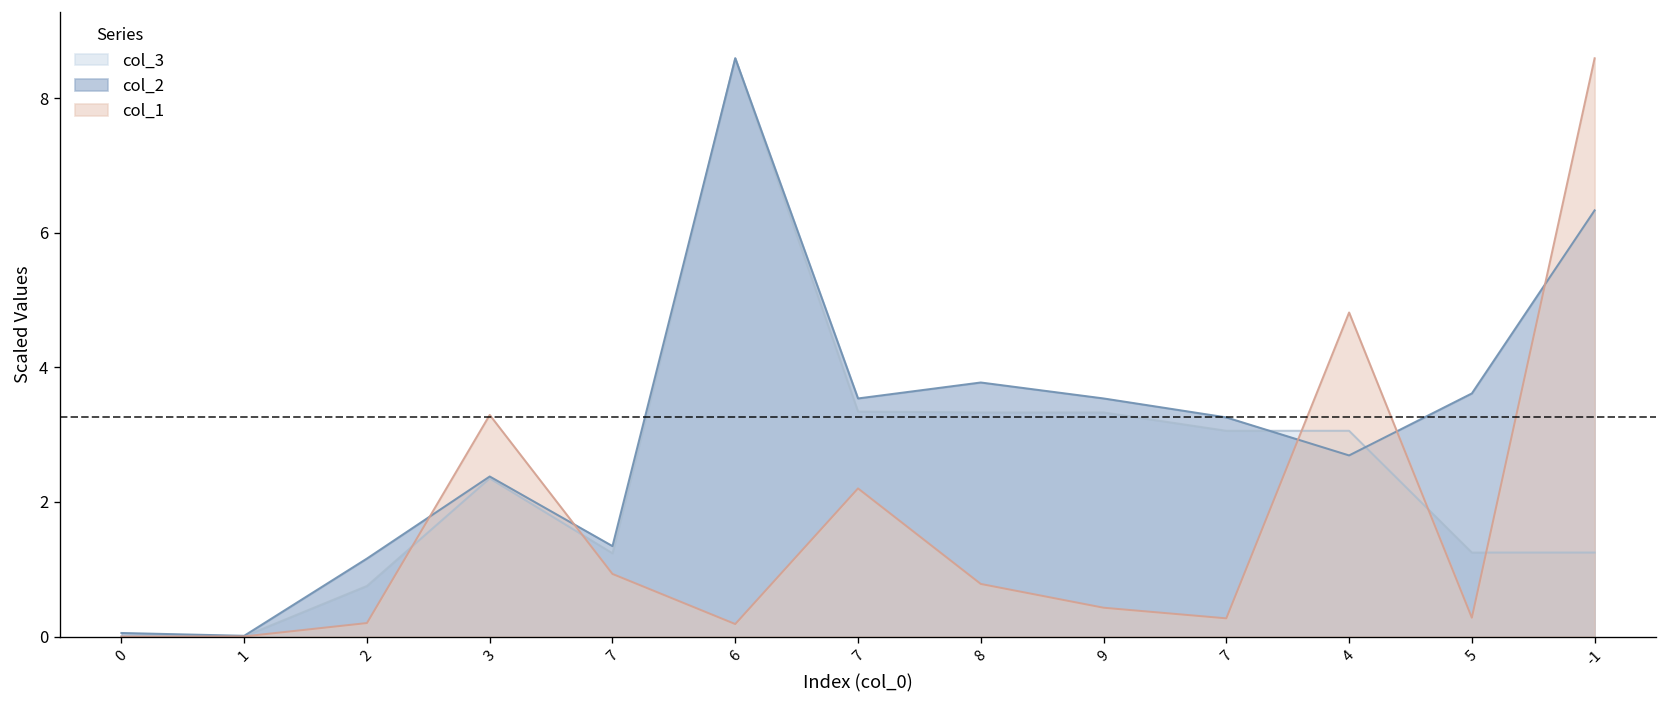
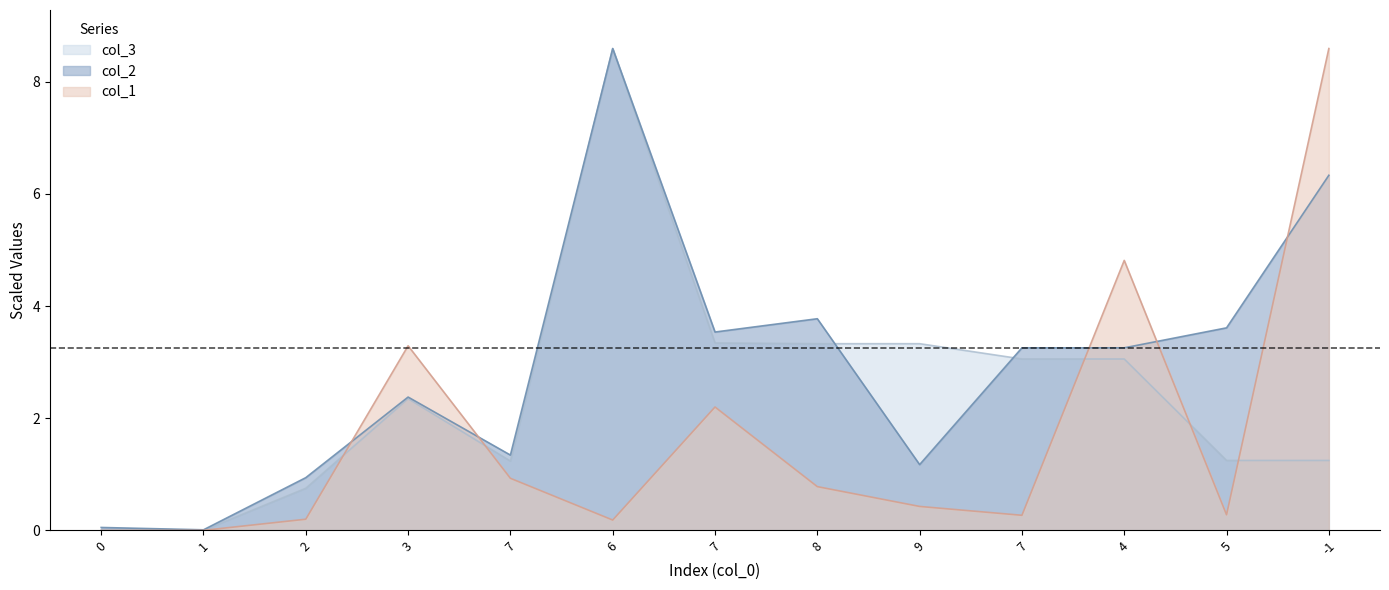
  {
    "col_2": {
      "0": 0.1,
-     "2": 1.2,
+     "2": 0.9,
      "8": 3.8,
-     "9": 3.5,
-     "4": 2.7,
+     "9": 1.2,
+     "4": 3.3,
      "5": 3.6,
      "-1": 6.3
    }
  }
